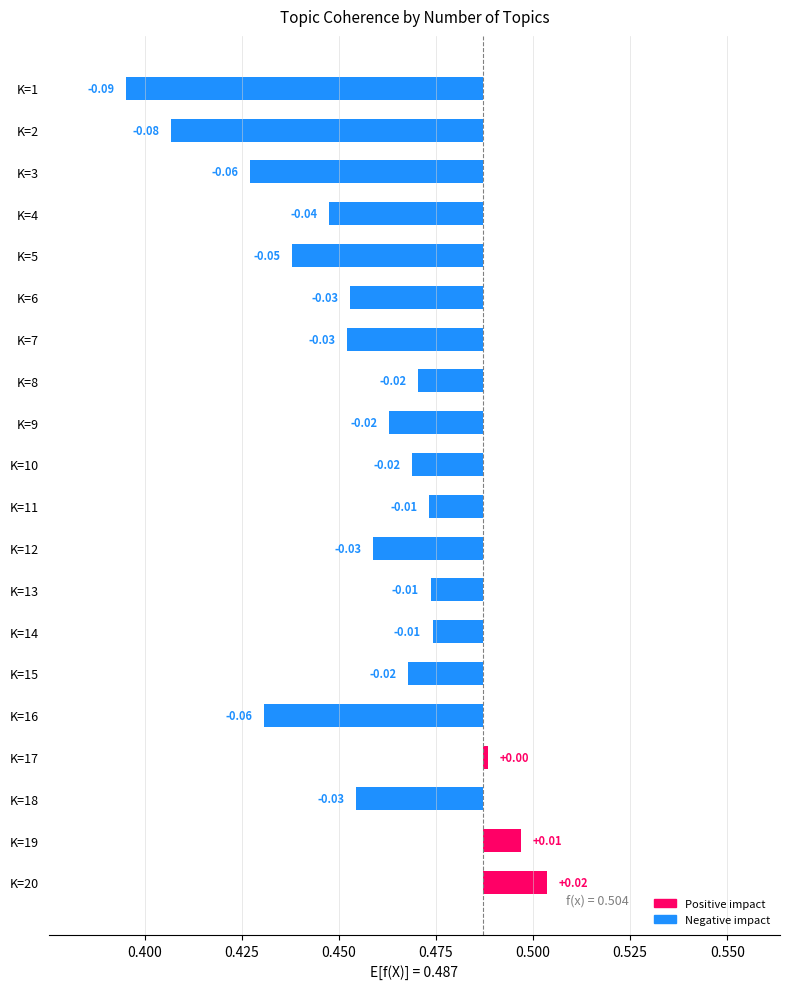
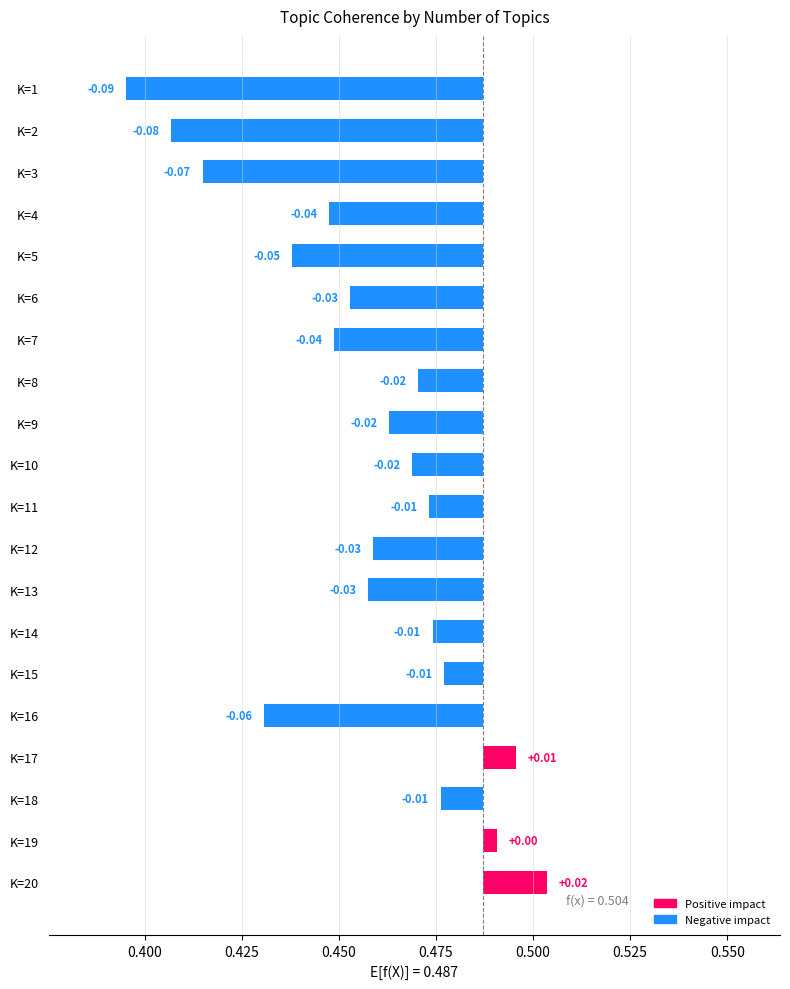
  {
    "K=1": "-0.09",
    "K=2": "-0.08",
-   "K=3": "-0.06",
+   "K=3": "-0.07",
    "K=4": "-0.04",
    "K=5": "-0.05",
    "K=6": "-0.03",
-   "K=7": "-0.03",
+   "K=7": "-0.04",
    "K=8": "-0.02",
    "K=9": "-0.02",
    "K=10": "-0.02",
    "K=11": "-0.01",
    "K=12": "-0.03",
-   "K=13": "-0.01",
+   "K=13": "-0.03",
    "K=14": "-0.01",
-   "K=15": "-0.02",
+   "K=15": "-0.01",
    "K=16": "-0.06",
-   "K=17": "+0.00",
-   "K=18": "-0.03",
-   "K=19": "+0.01",
+   "K=17": "+0.01",
+   "K=18": "-0.01",
+   "K=19": "+0.00",
    "K=20": "+0.02"
  }
